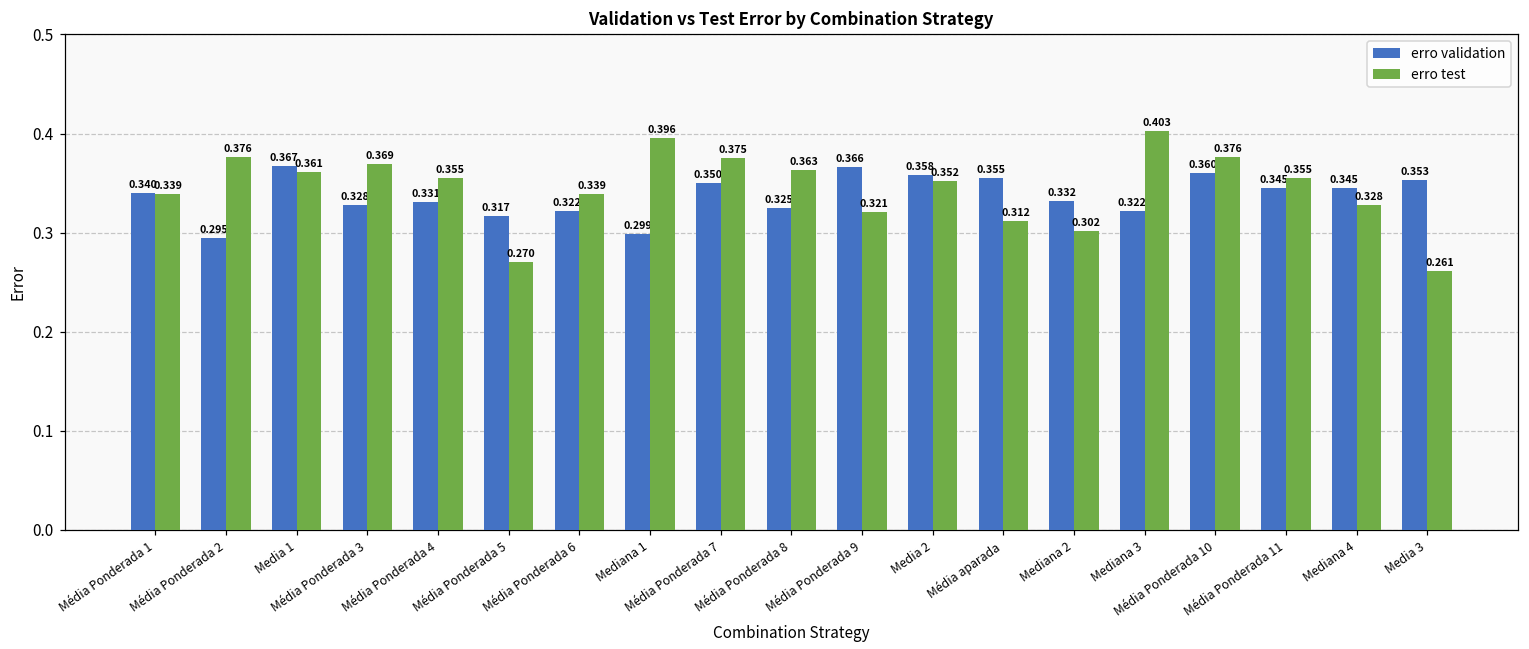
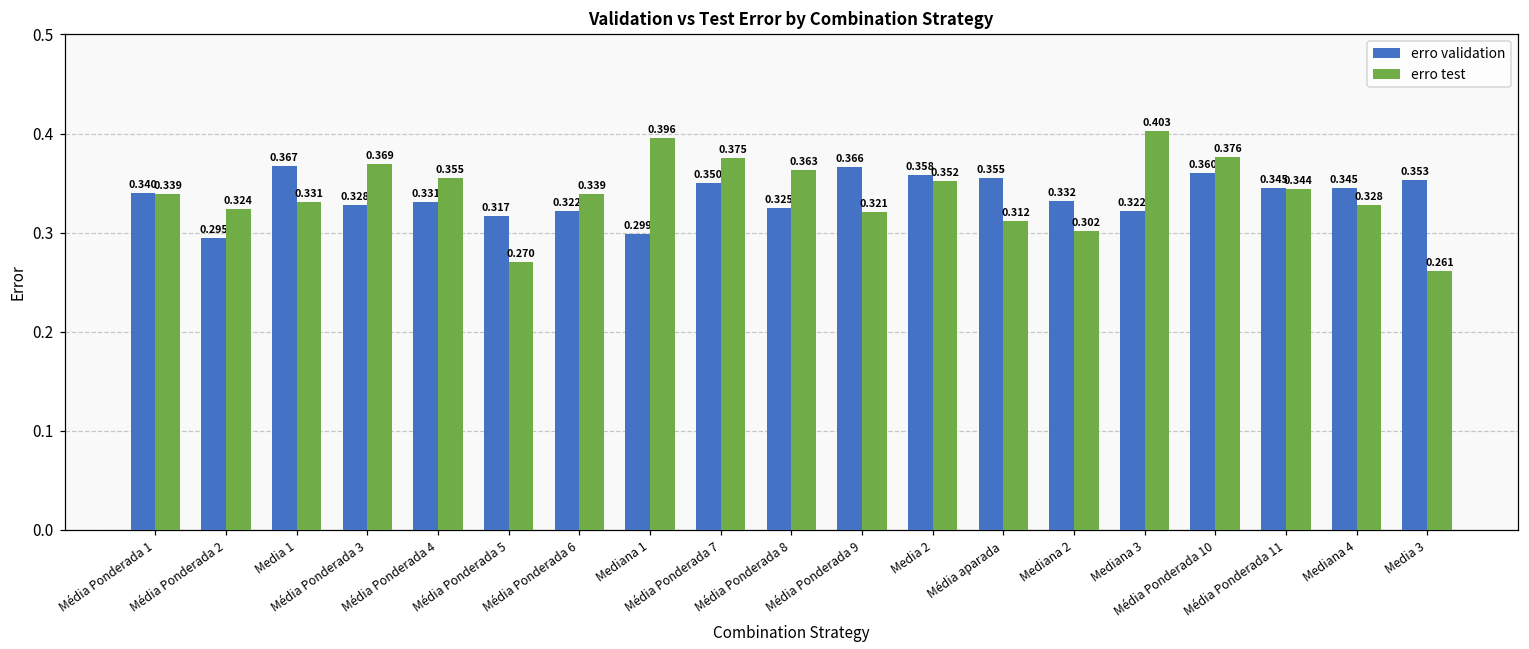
  {
    "erro validation": {
      "Média Ponderada 1": 0.340,
      "Média Ponderada 2": 0.295,
      "Media 1": 0.367,
      "Média Ponderada 3": 0.328,
      "Média Ponderada 4": 0.331,
      "Média Ponderada 5": 0.317,
      "Média Ponderada 6": 0.322,
      "Mediana 1": 0.299,
      "Média Ponderada 7": 0.350,
      "Média Ponderada 8": 0.325,
      "Média Ponderada 9": 0.366,
      "Media 2": 0.358,
      "Média aparada": 0.355,
      "Mediana 2": 0.332,
      "Mediana 3": 0.322,
      "Média Ponderada 10": 0.360,
      "Média Ponderada 11": 0.345,
      "Mediana 4": 0.345,
      "Media 3": 0.353
    },
    "erro test": {
      "Média Ponderada 1": 0.339,
-     "Média Ponderada 2": 0.376,
-     "Media 1": 0.361,
+     "Média Ponderada 2": 0.324,
+     "Media 1": 0.331,
      "Média Ponderada 3": 0.369,
      "Média Ponderada 4": 0.355,
      "Média Ponderada 5": 0.270,
      "Média Ponderada 6": 0.339,
      "Mediana 1": 0.396,
      "Média Ponderada 7": 0.375,
      "Média Ponderada 8": 0.363,
      "Média Ponderada 9": 0.321,
      "Media 2": 0.352,
      "Média aparada": 0.312,
      "Mediana 2": 0.302,
      "Mediana 3": 0.403,
      "Média Ponderada 10": 0.376,
-     "Média Ponderada 11": 0.355,
+     "Média Ponderada 11": 0.344,
      "Mediana 4": 0.328,
      "Media 3": 0.261
    }
  }
